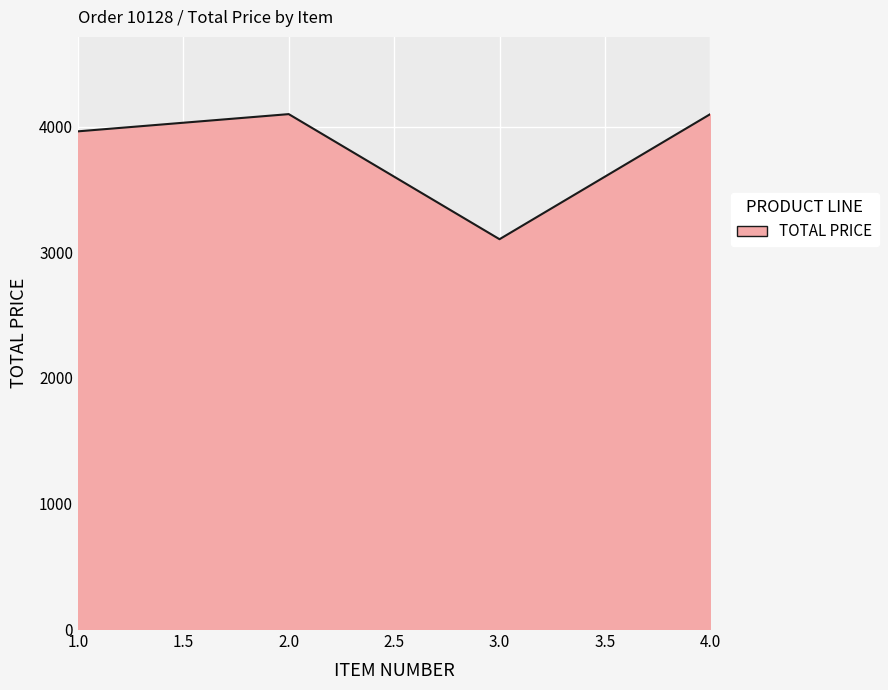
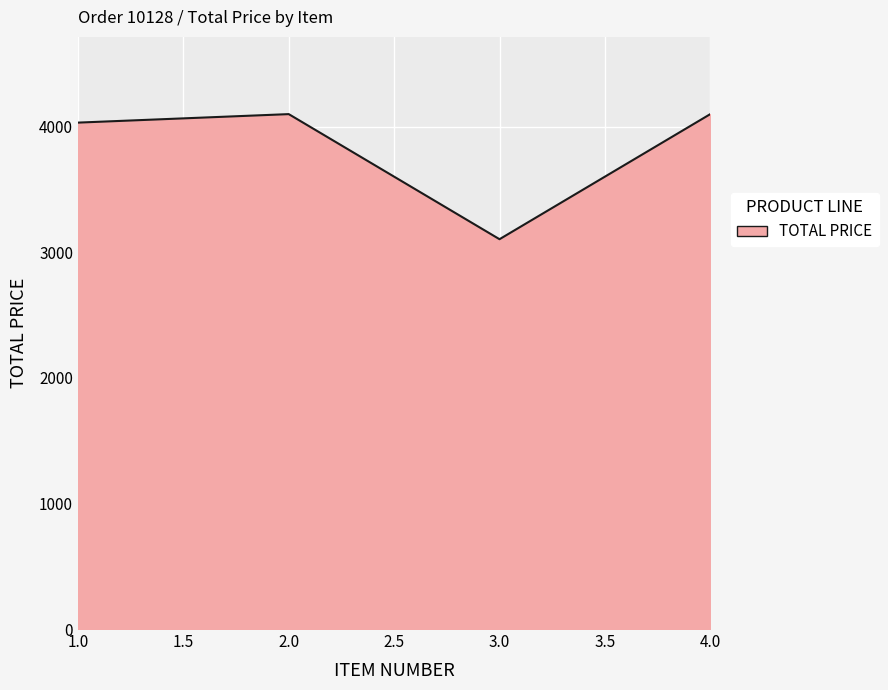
  {
-   "1.0": 3960,
+   "1.0": 4030,
    "2.0": 4100,
    "3.0": 3100,
    "4.0": 4100
  }
